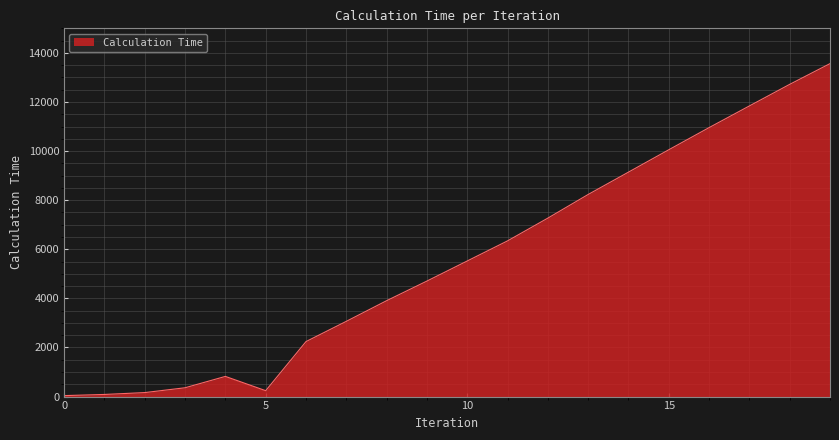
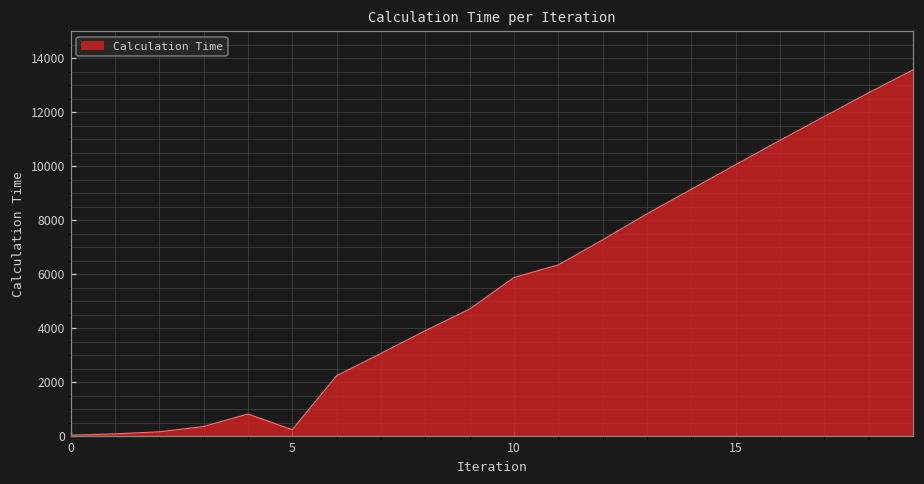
  {
    "0": 0,
    "5": 200,
-   "10": 5500,
+   "10": 5900,
    "15": 10100
  }
